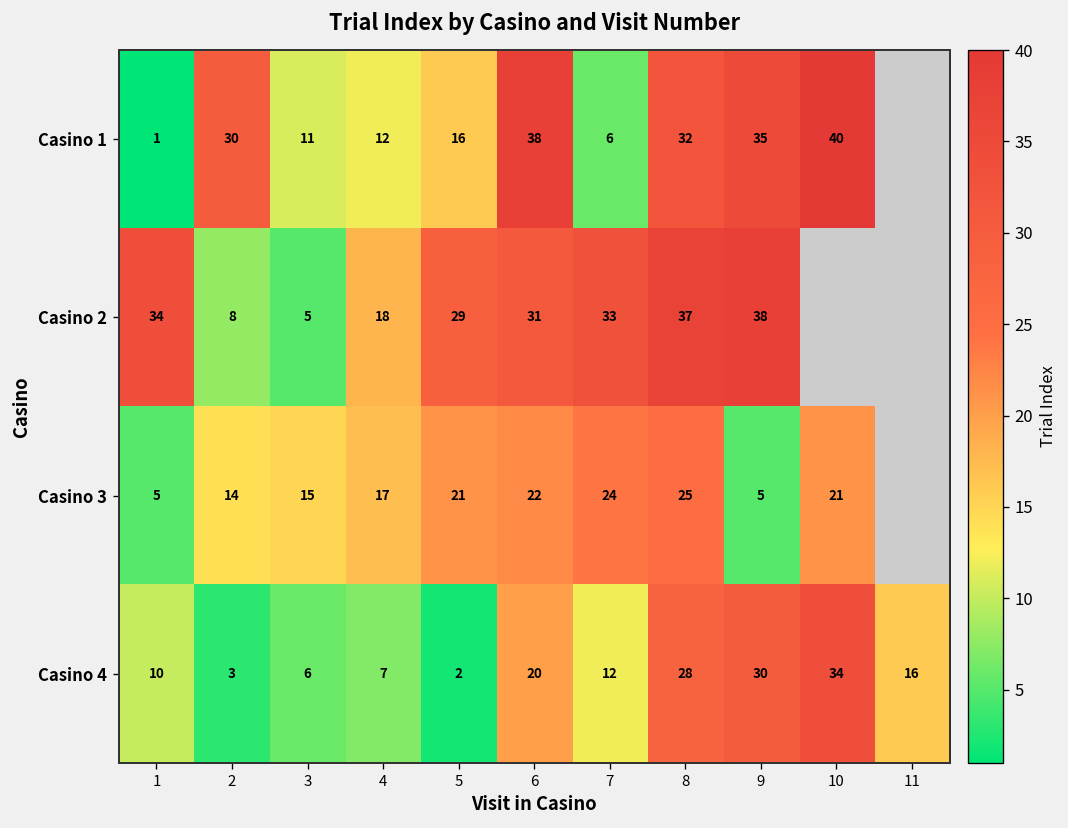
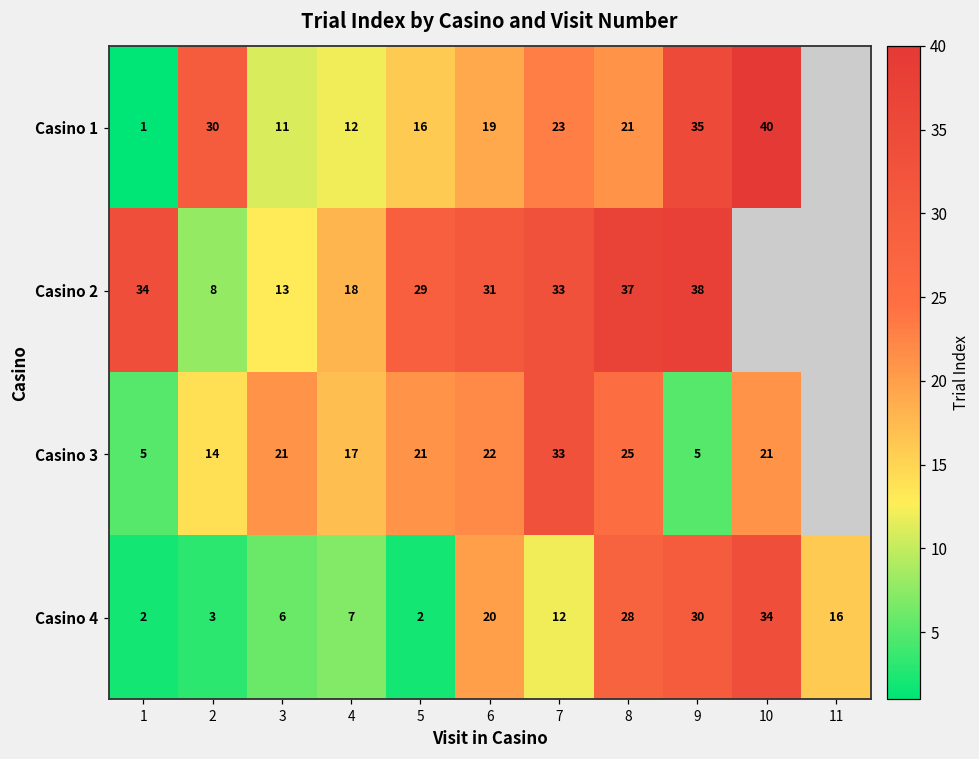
  {
    "Casino 1": {
      "1": 1,
      "2": 30,
      "3": 11,
      "4": 12,
      "5": 16,
-     "6": 38,
-     "7": 6,
-     "8": 32,
+     "6": 19,
+     "7": 23,
+     "8": 21,
      "9": 35,
      "10": 40
    },
    "Casino 2": {
      "1": 34,
      "2": 8,
-     "3": 5,
+     "3": 13,
      "4": 18,
      "5": 29,
      "6": 31,
      "7": 33,
      "8": 37,
      "9": 38
    },
    "Casino 3": {
      "1": 5,
      "2": 14,
-     "3": 15,
+     "3": 21,
      "4": 17,
      "5": 21,
      "6": 22,
-     "7": 24,
+     "7": 33,
      "8": 25,
      "9": 5,
      "10": 21
    },
    "Casino 4": {
-     "1": 10,
+     "1": 2,
      "2": 3,
      "3": 6,
      "4": 7,
      "5": 2,
      "6": 20,
      "7": 12,
      "8": 28,
      "9": 30,
      "10": 34,
      "11": 16
    }
  }
